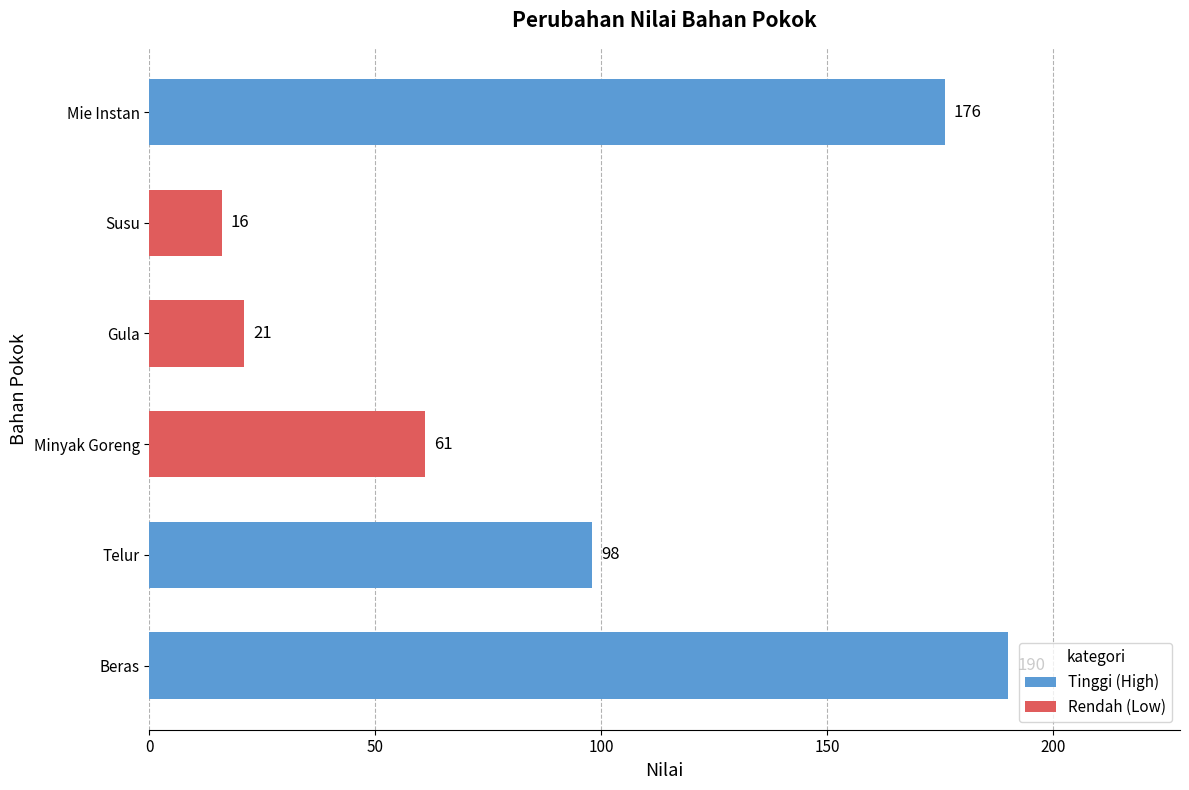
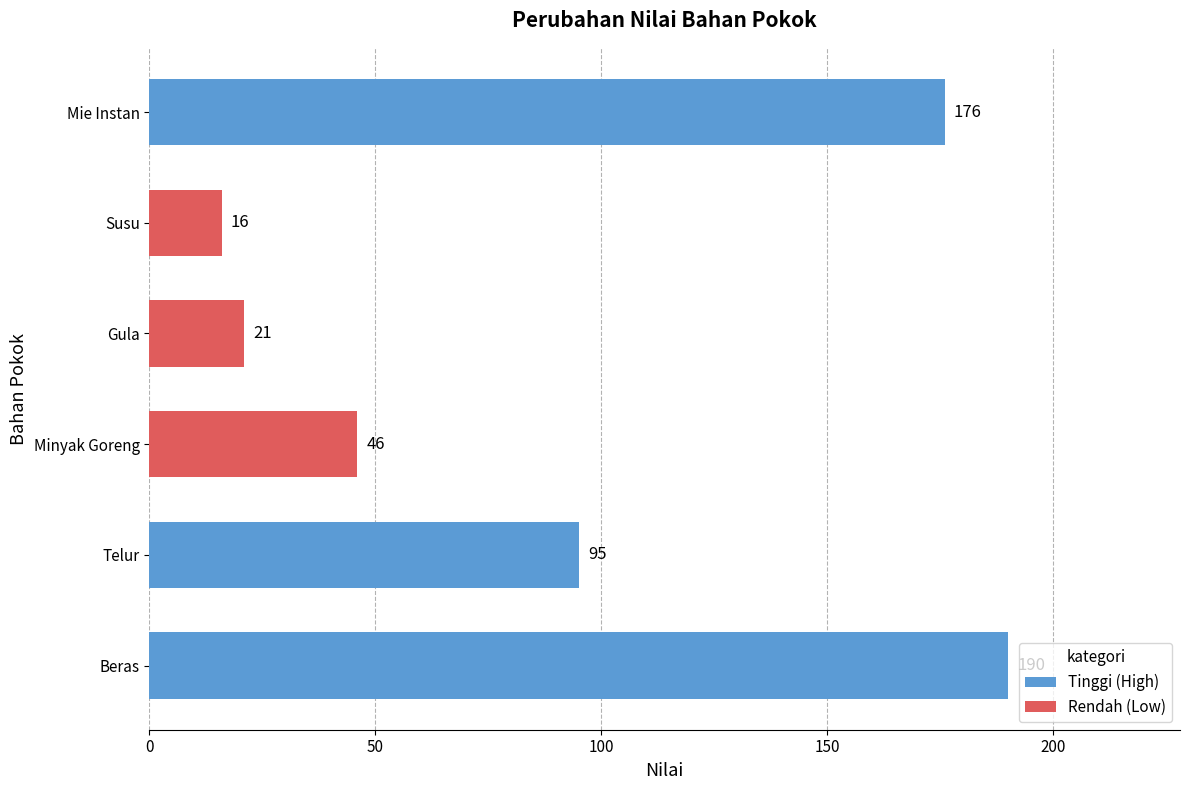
  {
    "Mie Instan": 176,
    "Susu": 16,
    "Gula": 21,
-   "Minyak Goreng": 61,
-   "Telur": 98
+   "Minyak Goreng": 46,
+   "Telur": 95
  }
